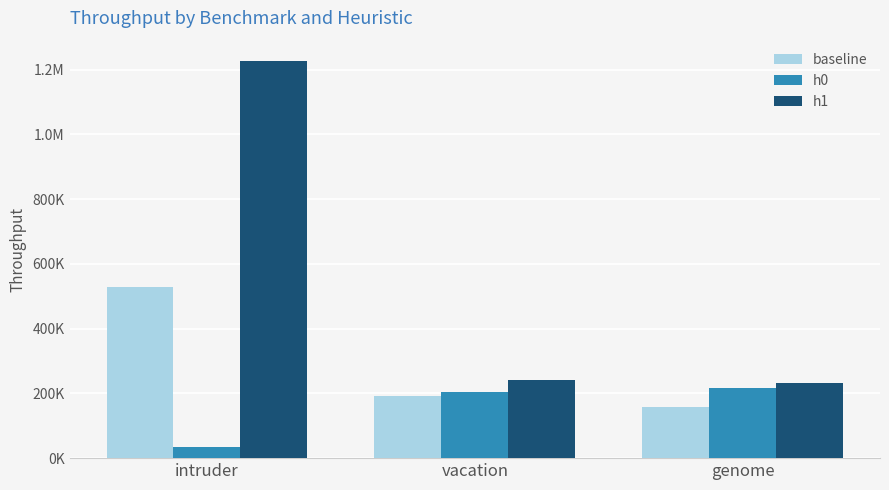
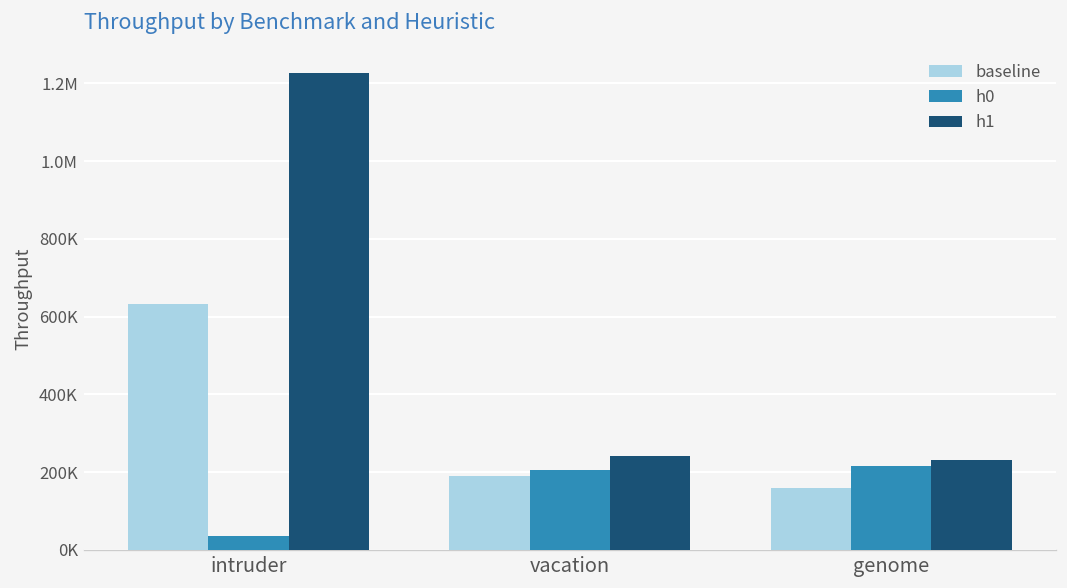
  {
    "baseline": {
-     "intruder": 530000,
+     "intruder": 630000,
      "vacation": 190000,
      "genome": 160000
    },
    "h0": {
      "intruder": 40000,
      "vacation": 200000,
      "genome": 220000
    },
    "h1": {
      "intruder": 1230000,
      "vacation": 240000,
      "genome": 230000
    }
  }
